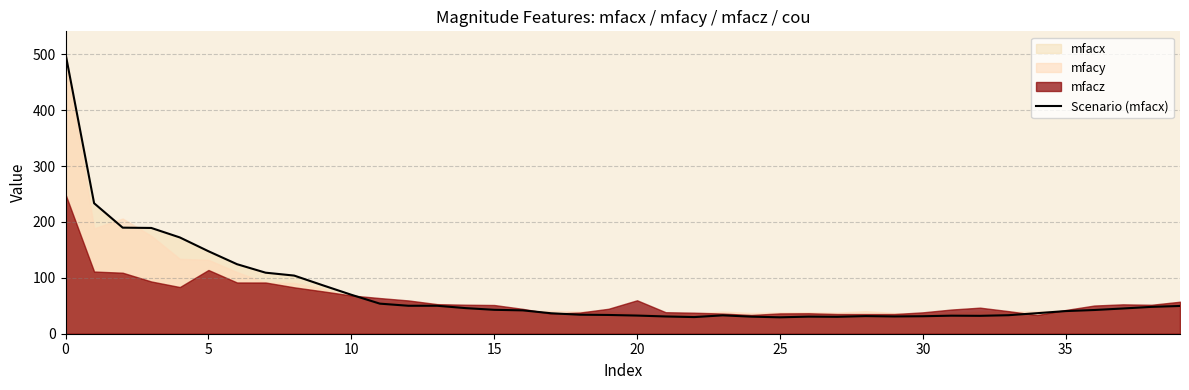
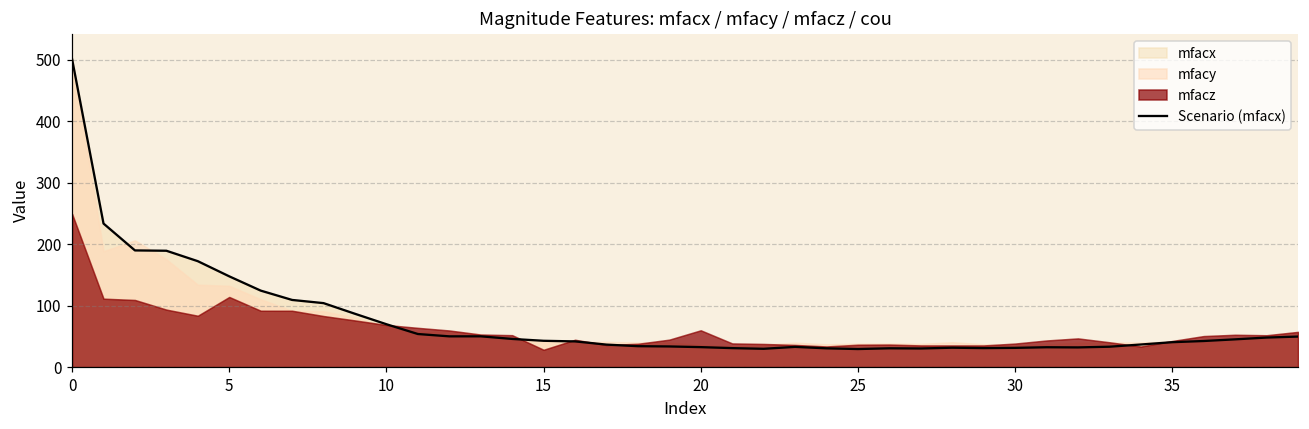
  {
    "mfacz": {
      "0": 250,
      "5": 110,
-     "15": 50,
+     "15": 30,
      "20": 60
    }
  }
